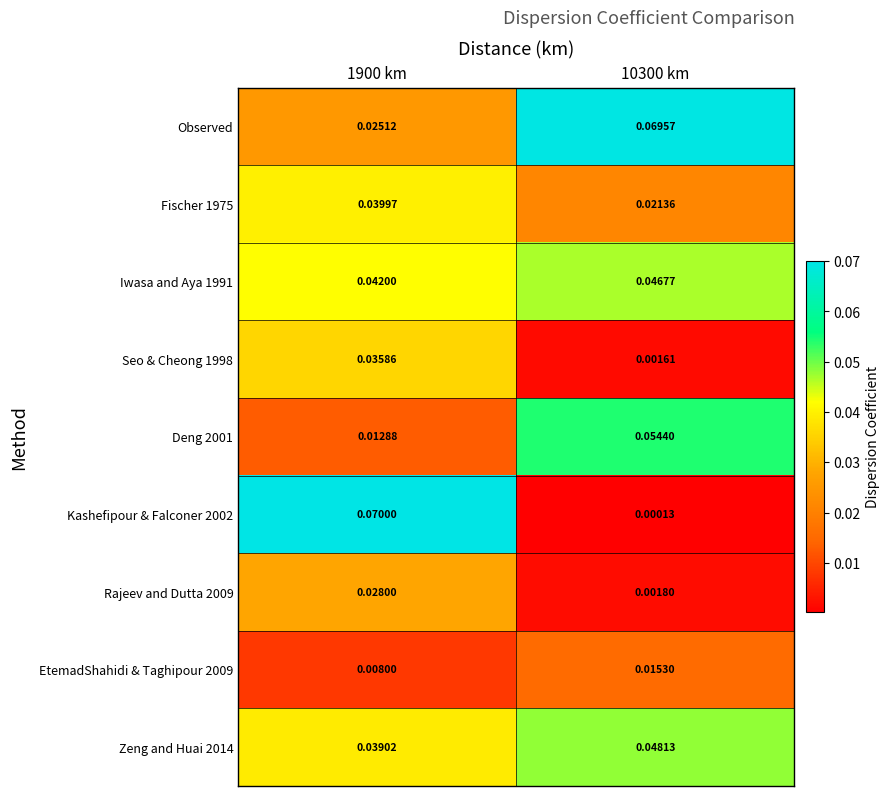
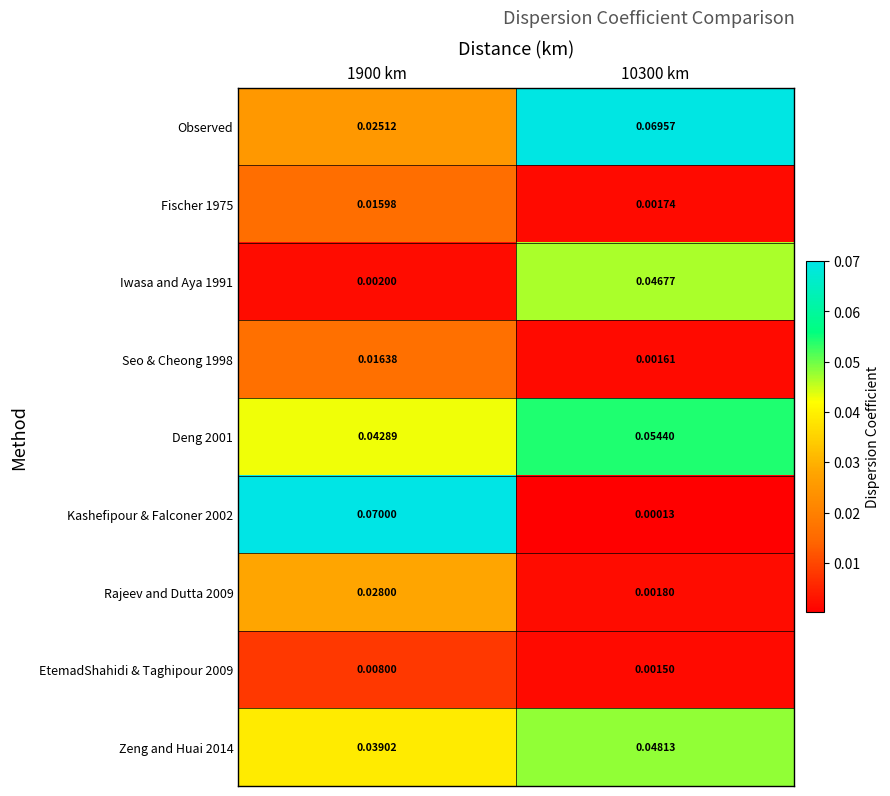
  {
    "Observed": {
      "1900 km": 0.02512,
      "10300 km": 0.06957
    },
    "Fischer 1975": {
-     "1900 km": 0.03997,
-     "10300 km": 0.02136
+     "1900 km": 0.01598,
+     "10300 km": 0.00174
    },
    "Iwasa and Aya 1991": {
-     "1900 km": 0.04200,
+     "1900 km": 0.00200,
      "10300 km": 0.04677
    },
    "Seo & Cheong 1998": {
-     "1900 km": 0.03586,
+     "1900 km": 0.01638,
      "10300 km": 0.00161
    },
    "Deng 2001": {
-     "1900 km": 0.01288,
+     "1900 km": 0.04289,
      "10300 km": 0.05440
    },
    "Kashefipour & Falconer 2002": {
      "1900 km": 0.07000,
      "10300 km": 0.00013
    },
    "Rajeev and Dutta 2009": {
      "1900 km": 0.02800,
      "10300 km": 0.00180
    },
    "EtemadShahidi & Taghipour 2009": {
      "1900 km": 0.00800,
-     "10300 km": 0.01530
+     "10300 km": 0.00150
    },
    "Zeng and Huai 2014": {
      "1900 km": 0.03902,
      "10300 km": 0.04813
    }
  }
